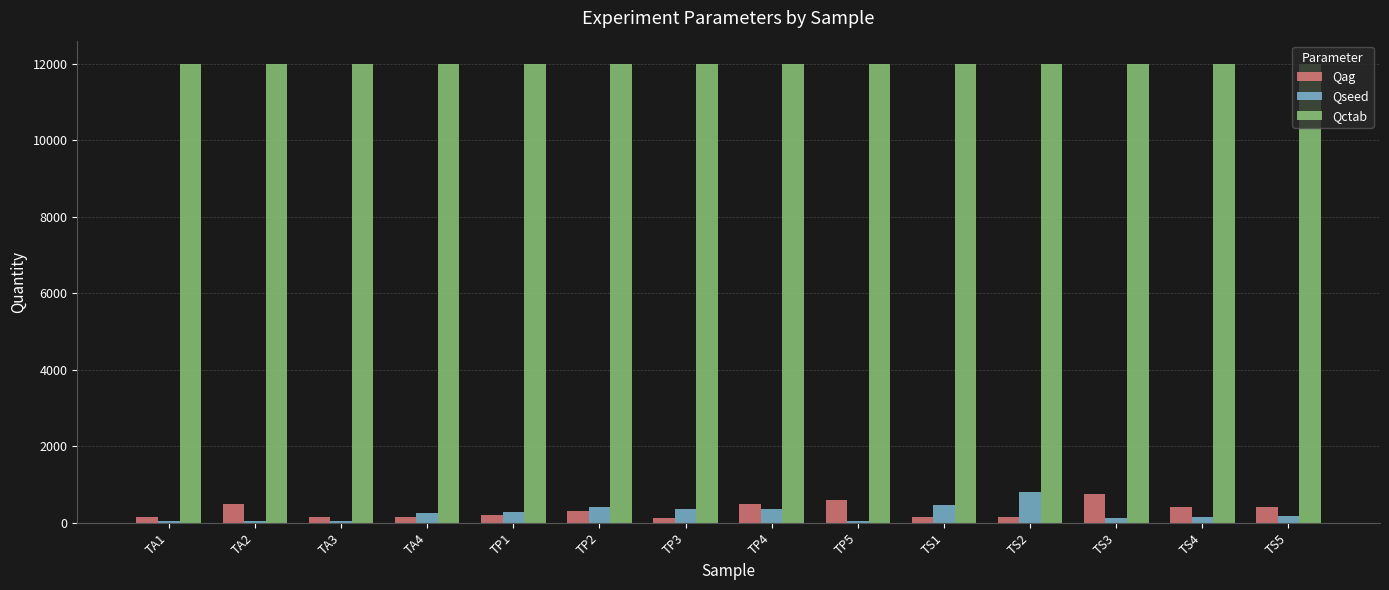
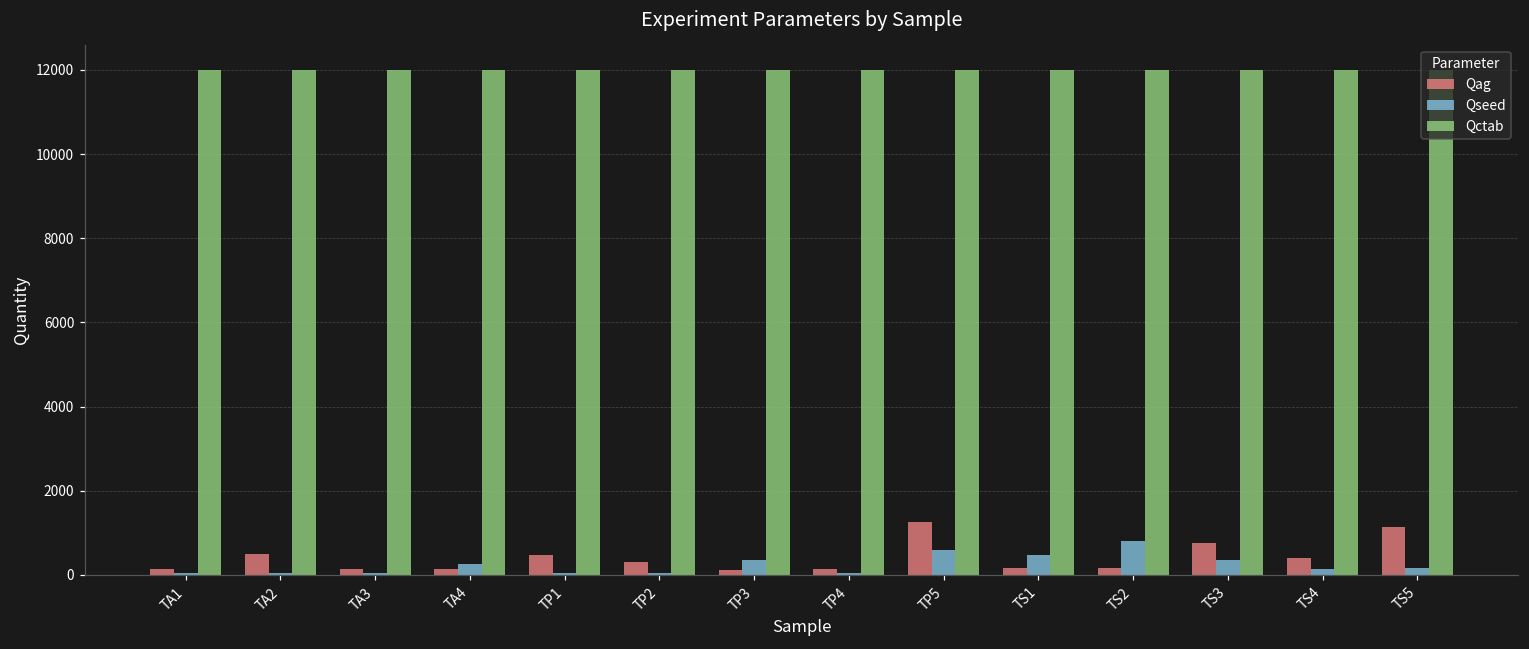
  {
    "Qag": {
      "TA1": 200,
      "TA2": 500,
      "TA3": 200,
      "TA4": 200,
-     "TP1": 200,
+     "TP1": 500,
      "TP2": 300,
      "TP3": 100,
-     "TP4": 500,
-     "TP5": 600,
+     "TP4": 200,
+     "TP5": 1300,
      "TS1": 200,
      "TS2": 200,
      "TS3": 800,
      "TS4": 400,
-     "TS5": 400
+     "TS5": 1200
    },
    "Qseed": {
      "TA4": 300,
-     "TP1": 300,
-     "TP2": 400,
+     "TP1": 100,
+     "TP2": 100,
      "TP3": 300,
-     "TP4": 300,
-     "TP5": 100,
+     "TP4": 100,
+     "TP5": 600,
      "TS1": 500,
      "TS2": 800,
-     "TS3": 100,
+     "TS3": 400,
      "TS4": 200,
      "TS5": 200
    },
    "Qctab": {
      "TA1": 12000,
      "TA2": 12000,
      "TA3": 12000,
      "TA4": 12000,
      "TP1": 12000,
      "TP2": 12000,
      "TP3": 12000,
      "TP4": 12000,
      "TP5": 12000,
      "TS1": 12000,
      "TS2": 12000,
      "TS3": 12000,
      "TS4": 12000
    }
  }
